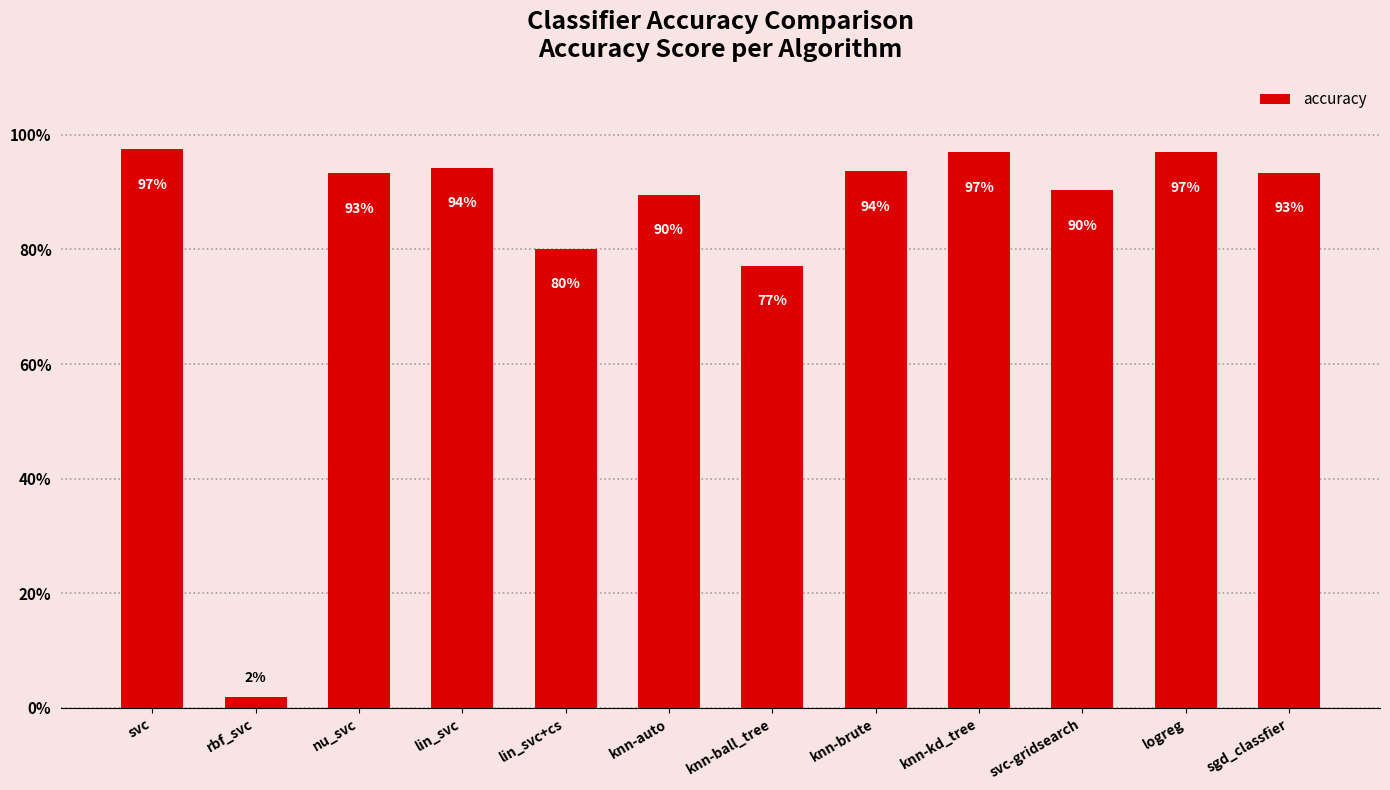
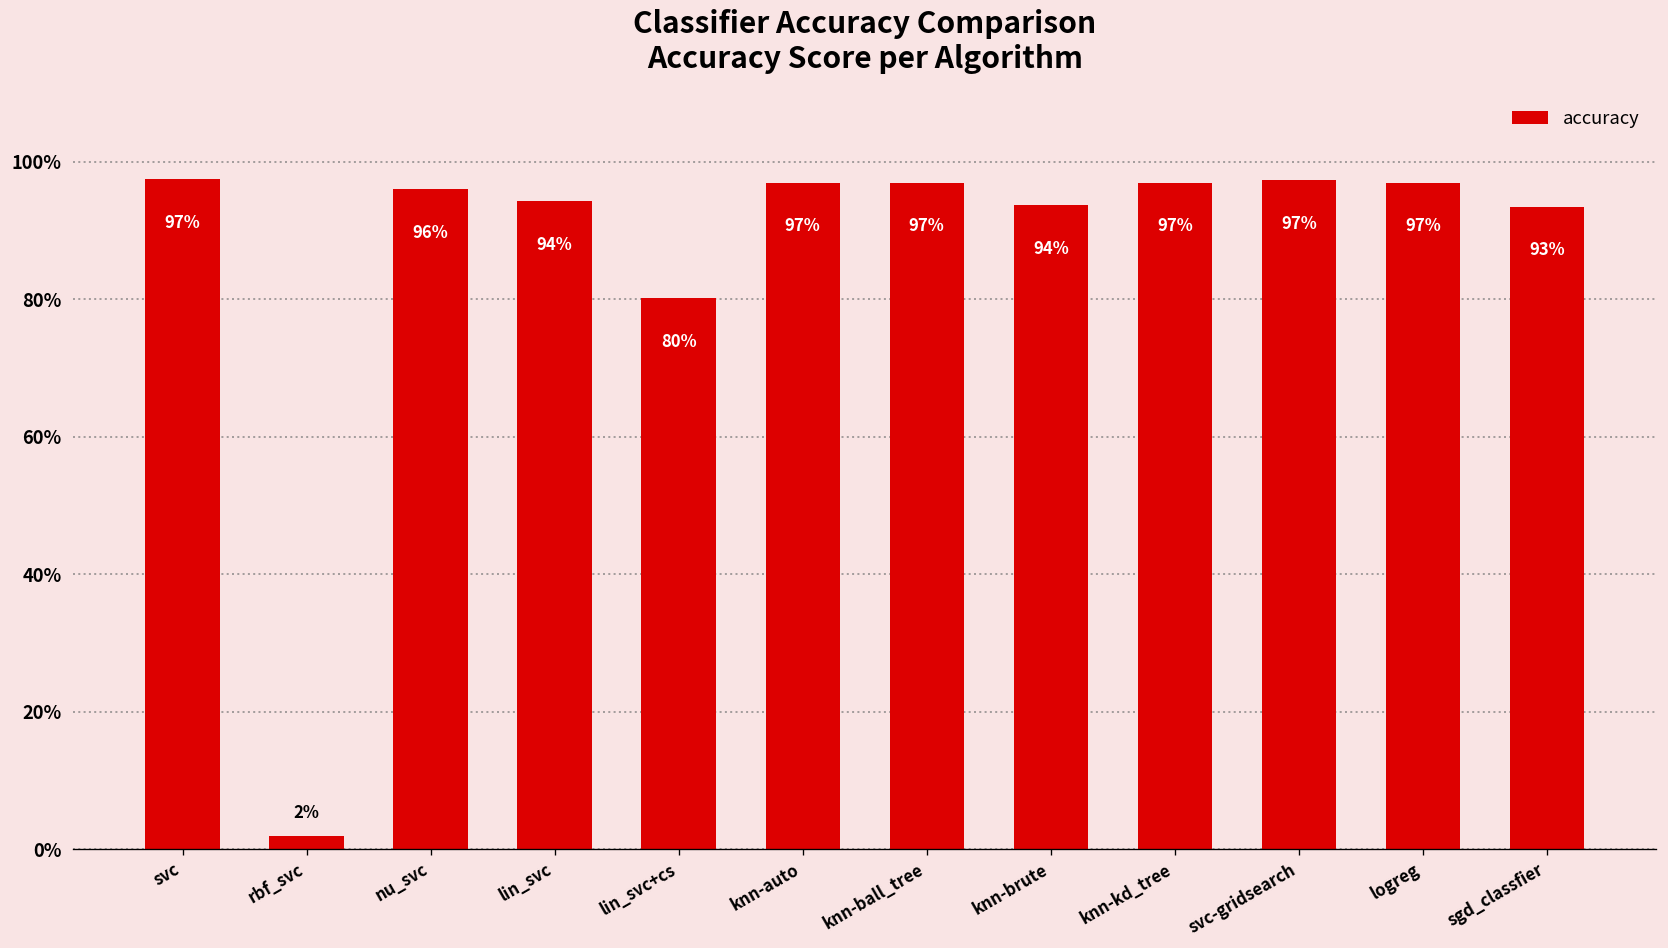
  {
    "svc": "97%",
    "rbf_svc": "2%",
-   "nu_svc": "93%",
+   "nu_svc": "96%",
    "lin_svc": "94%",
    "lin_svc+cs": "80%",
-   "knn-auto": "90%",
-   "knn-ball_tree": "77%",
+   "knn-auto": "97%",
+   "knn-ball_tree": "97%",
    "knn-brute": "94%",
    "knn-kd_tree": "97%",
-   "svc-gridsearch": "90%",
+   "svc-gridsearch": "97%",
    "logreg": "97%",
    "sgd_classfier": "93%"
  }
